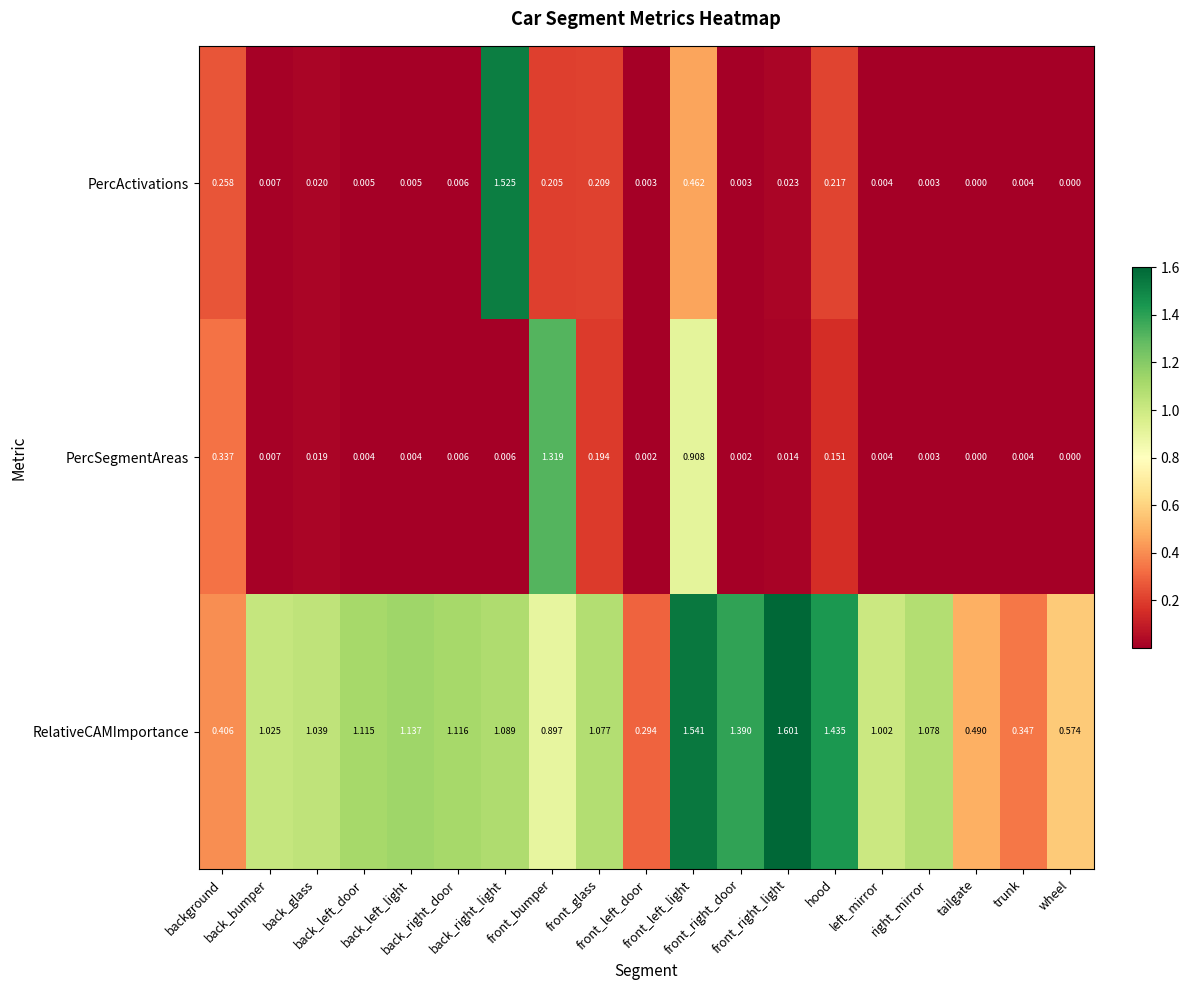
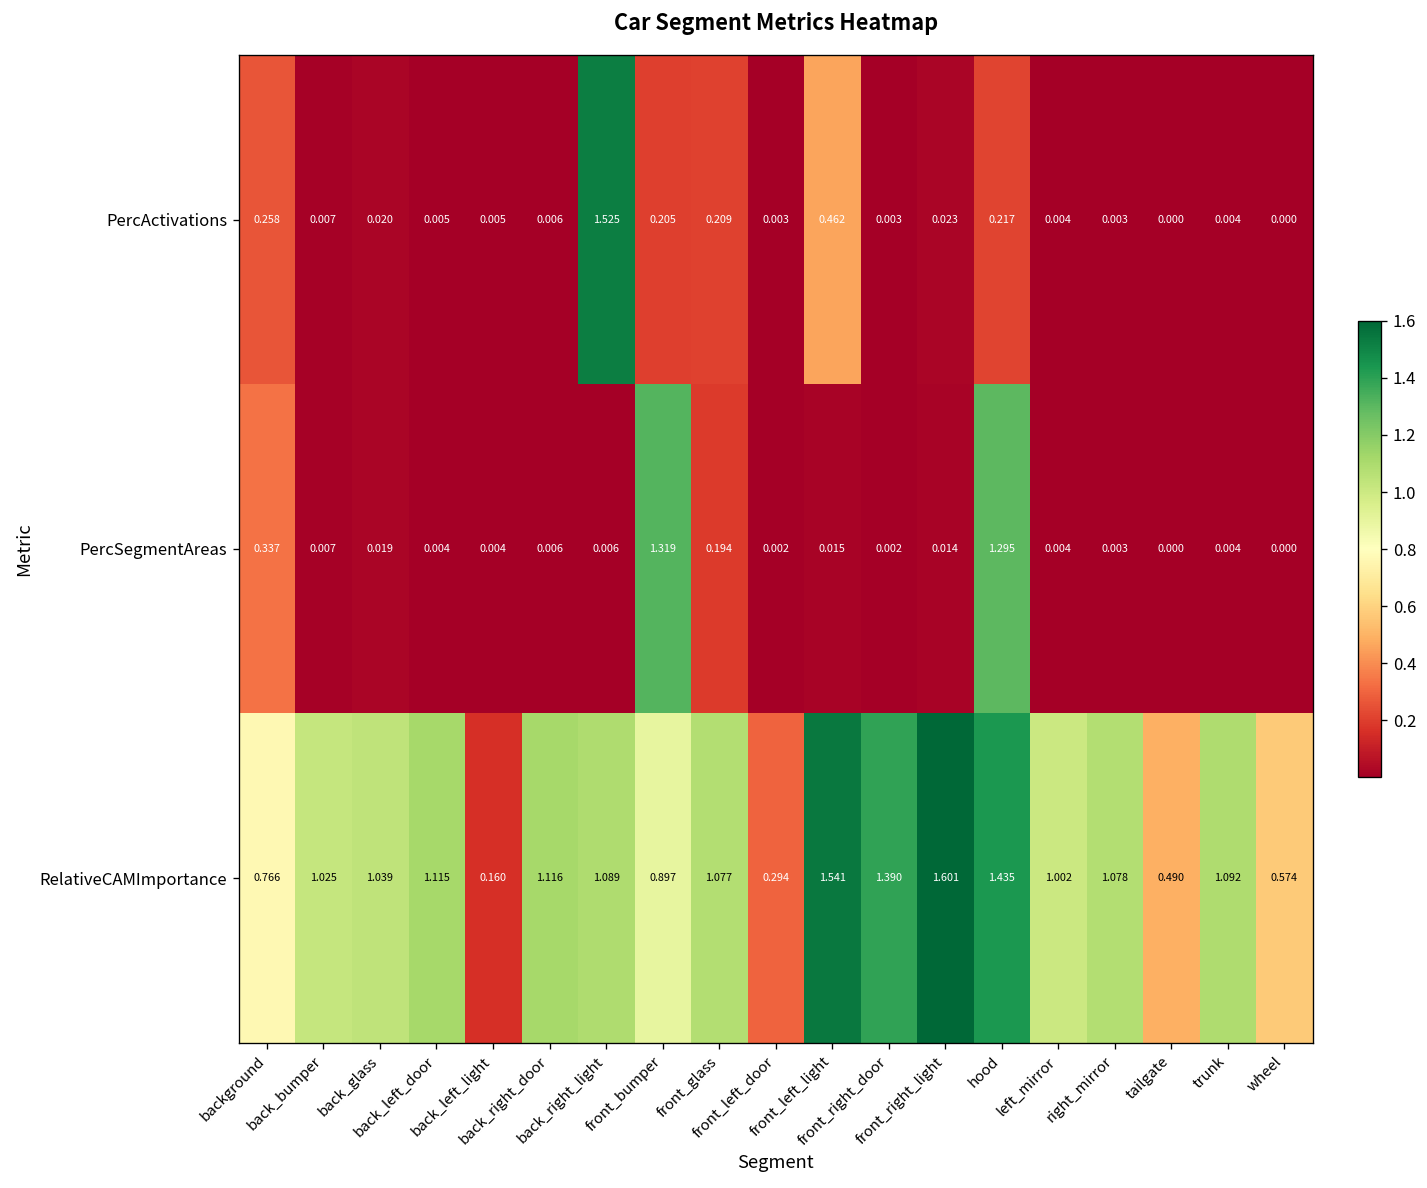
  {
    "PercActivations": {
      "background": 0.258,
      "back_bumper": 0.007,
      "back_glass": 0.020,
      "back_left_door": 0.005,
      "back_left_light": 0.005,
      "back_right_door": 0.006,
      "back_right_light": 1.525,
      "front_bumper": 0.205,
      "front_glass": 0.209,
      "front_left_door": 0.003,
      "front_left_light": 0.462,
      "front_right_door": 0.003,
      "front_right_light": 0.023,
      "hood": 0.217,
      "left_mirror": 0.004,
      "right_mirror": 0.003,
      "tailgate": 0.000,
      "trunk": 0.004,
      "wheel": 0.000
    },
    "PercSegmentAreas": {
      "background": 0.337,
      "back_bumper": 0.007,
      "back_glass": 0.019,
      "back_left_door": 0.004,
      "back_left_light": 0.004,
      "back_right_door": 0.006,
      "back_right_light": 0.006,
      "front_bumper": 1.319,
      "front_glass": 0.194,
      "front_left_door": 0.002,
-     "front_left_light": 0.908,
+     "front_left_light": 0.015,
      "front_right_door": 0.002,
      "front_right_light": 0.014,
-     "hood": 0.151,
+     "hood": 1.295,
      "left_mirror": 0.004,
      "right_mirror": 0.003,
      "tailgate": 0.000,
      "trunk": 0.004,
      "wheel": 0.000
    },
    "RelativeCAMImportance": {
-     "background": 0.406,
+     "background": 0.766,
      "back_bumper": 1.025,
      "back_glass": 1.039,
      "back_left_door": 1.115,
-     "back_left_light": 1.137,
+     "back_left_light": 0.160,
      "back_right_door": 1.116,
      "back_right_light": 1.089,
      "front_bumper": 0.897,
      "front_glass": 1.077,
      "front_left_door": 0.294,
      "front_left_light": 1.541,
      "front_right_door": 1.390,
      "front_right_light": 1.601,
      "hood": 1.435,
      "left_mirror": 1.002,
      "right_mirror": 1.078,
      "tailgate": 0.490,
-     "trunk": 0.347,
+     "trunk": 1.092,
      "wheel": 0.574
    }
  }
